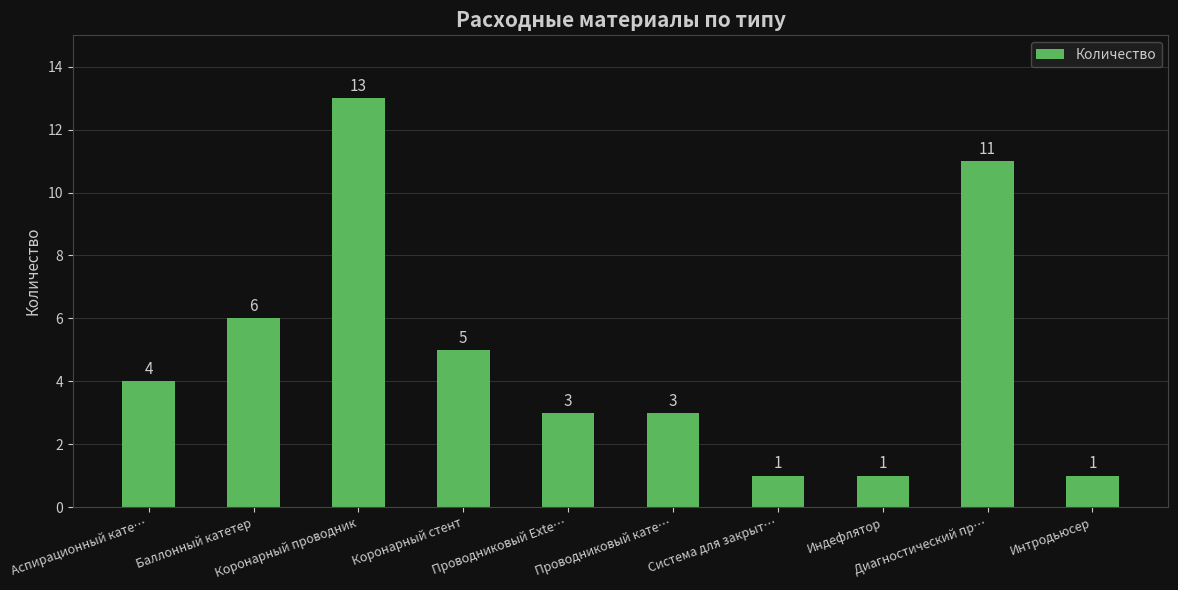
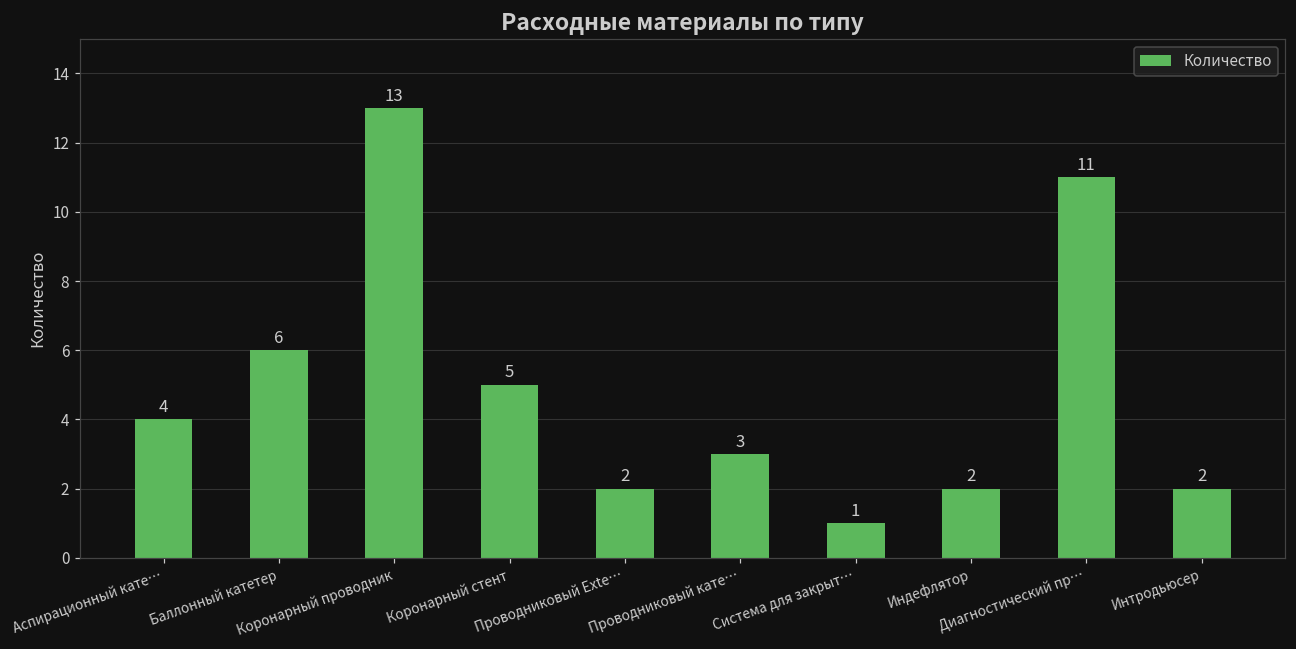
  {
    "Аспирационный кате…": 4,
    "Баллонный катетер": 6,
    "Коронарный проводник": 13,
    "Коронарный стент": 5,
-   "Проводниковый Exte…": 3,
+   "Проводниковый Exte…": 2,
    "Проводниковый кате…": 3,
    "Система для закрыт…": 1,
-   "Индефлятор": 1,
+   "Индефлятор": 2,
    "Диагностический пр…": 11,
-   "Интродьюсер": 1
+   "Интродьюсер": 2
  }
